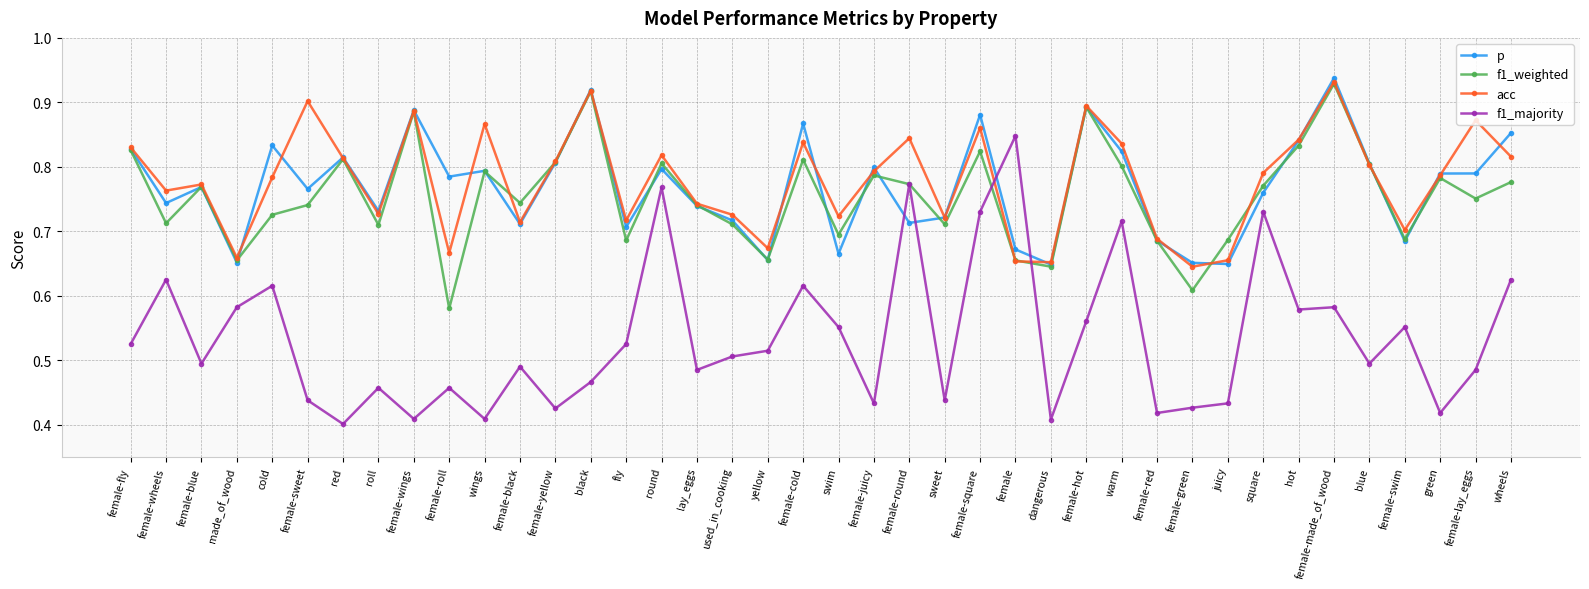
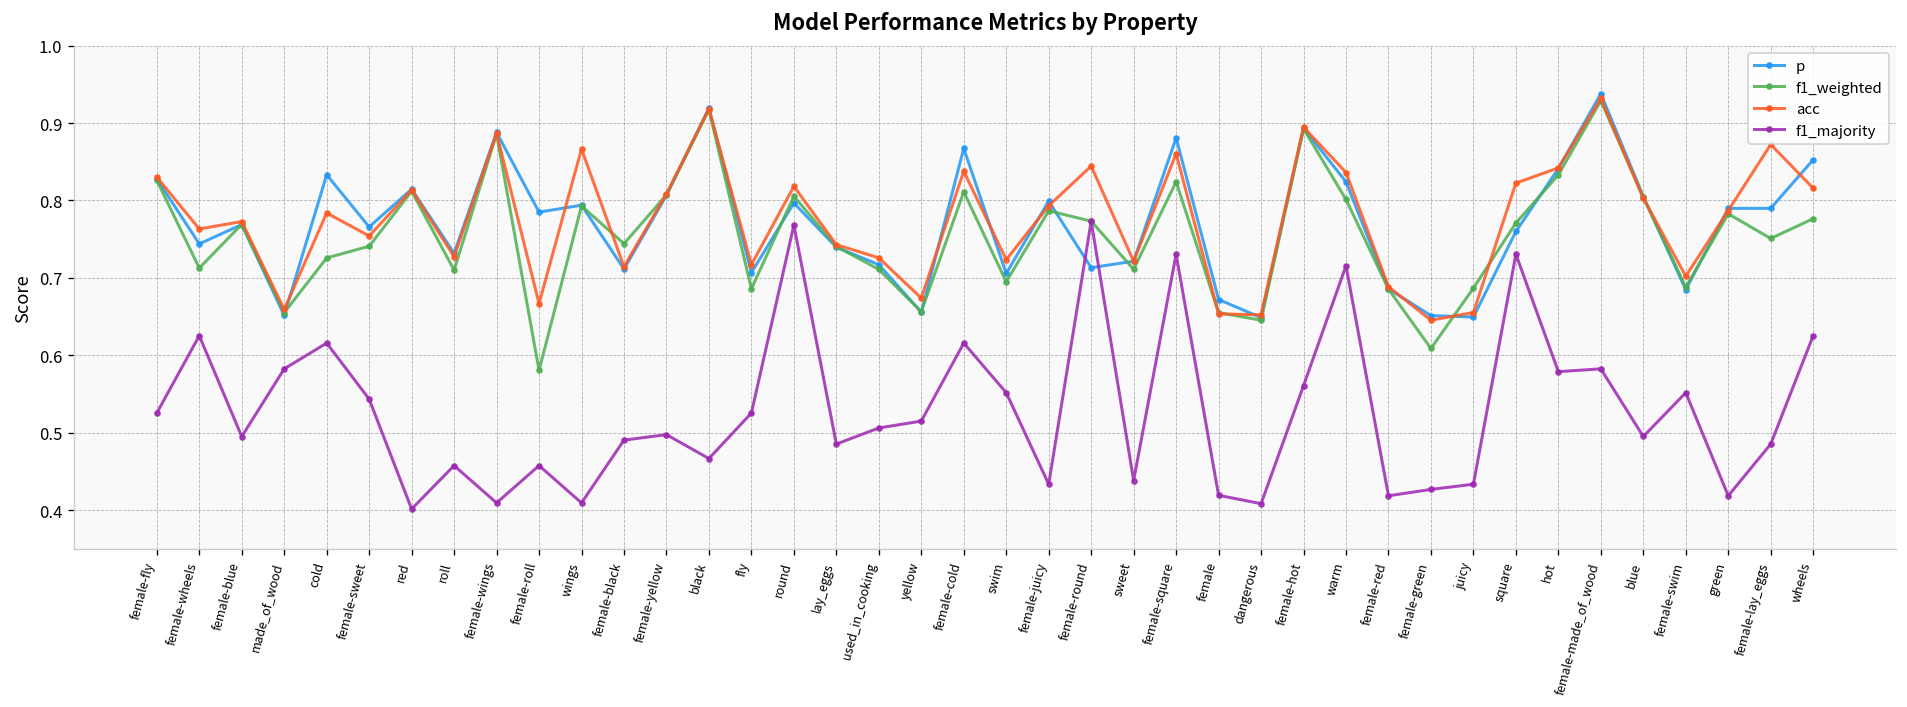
  {
    "p": {
      "female-wheels": 0.74,
      "cold": 0.83,
      "female-sweet": 0.77,
      "roll": 0.73,
      "female-roll": 0.78,
      "fly": 0.71,
      "round": 0.80,
      "used_in_cooking": 0.72,
      "female-cold": 0.87,
-     "swim": 0.67,
+     "swim": 0.71,
      "female-juicy": 0.80,
      "female-round": 0.71,
      "female-square": 0.88,
      "female": 0.67,
      "warm": 0.82,
      "female-green": 0.65,
      "juicy": 0.65,
      "square": 0.76,
      "female-made_of_wood": 0.94,
      "female-lay_eggs": 0.79,
      "wheels": 0.85
    },
    "f1_weighted": {
      "female-wheels": 0.71,
      "cold": 0.73,
      "female-sweet": 0.74,
      "roll": 0.71,
      "female-roll": 0.58,
      "female-black": 0.74,
      "fly": 0.69,
      "round": 0.81,
      "used_in_cooking": 0.71,
      "female-cold": 0.81,
      "swim": 0.69,
      "female-juicy": 0.79,
      "sweet": 0.71,
      "female-square": 0.82,
      "warm": 0.80,
      "female-green": 0.61,
      "juicy": 0.69,
      "square": 0.77,
      "hot": 0.83,
      "green": 0.78,
      "female-lay_eggs": 0.75,
      "wheels": 0.78
    },
    "acc": {
      "female-wheels": 0.76,
      "made_of_wood": 0.66,
      "cold": 0.78,
-     "female-sweet": 0.90,
+     "female-sweet": 0.75,
      "roll": 0.73,
      "female-roll": 0.67,
      "wings": 0.87,
      "fly": 0.72,
      "round": 0.82,
      "used_in_cooking": 0.73,
      "yellow": 0.67,
      "female-cold": 0.84,
      "swim": 0.72,
      "female-juicy": 0.79,
      "female-round": 0.84,
      "female-square": 0.86,
      "warm": 0.84,
      "female-green": 0.65,
      "juicy": 0.66,
-     "square": 0.79,
+     "square": 0.82,
      "female-swim": 0.70,
      "wheels": 0.82
    },
    "f1_majority": {
      "female-fly": 0.53,
      "female-wheels": 0.63,
      "female-blue": 0.49,
      "made_of_wood": 0.58,
      "cold": 0.62,
-     "female-sweet": 0.44,
+     "female-sweet": 0.54,
      "red": 0.40,
      "roll": 0.46,
      "female-wings": 0.41,
      "female-roll": 0.46,
      "wings": 0.41,
      "female-black": 0.49,
-     "female-yellow": 0.43,
+     "female-yellow": 0.50,
      "black": 0.47,
      "fly": 0.53,
      "round": 0.77,
      "lay_eggs": 0.49,
      "used_in_cooking": 0.51,
      "yellow": 0.51,
      "female-cold": 0.62,
      "swim": 0.55,
      "female-juicy": 0.43,
      "sweet": 0.44,
      "female-square": 0.73,
-     "female": 0.85,
+     "female": 0.42,
      "dangerous": 0.41,
      "female-hot": 0.56,
      "warm": 0.72,
      "female-red": 0.42,
      "female-green": 0.43,
      "juicy": 0.43,
      "square": 0.73,
      "hot": 0.58,
      "female-made_of_wood": 0.58,
      "blue": 0.50,
      "female-swim": 0.55,
      "green": 0.42,
      "female-lay_eggs": 0.49,
      "wheels": 0.63
    }
  }
